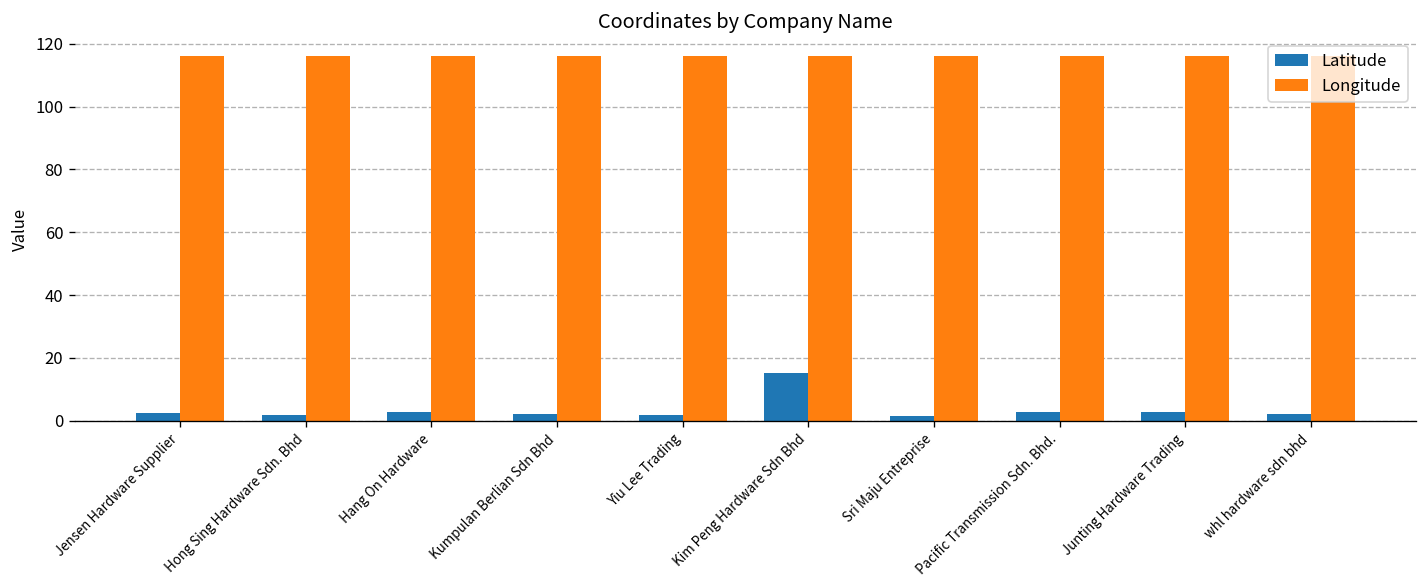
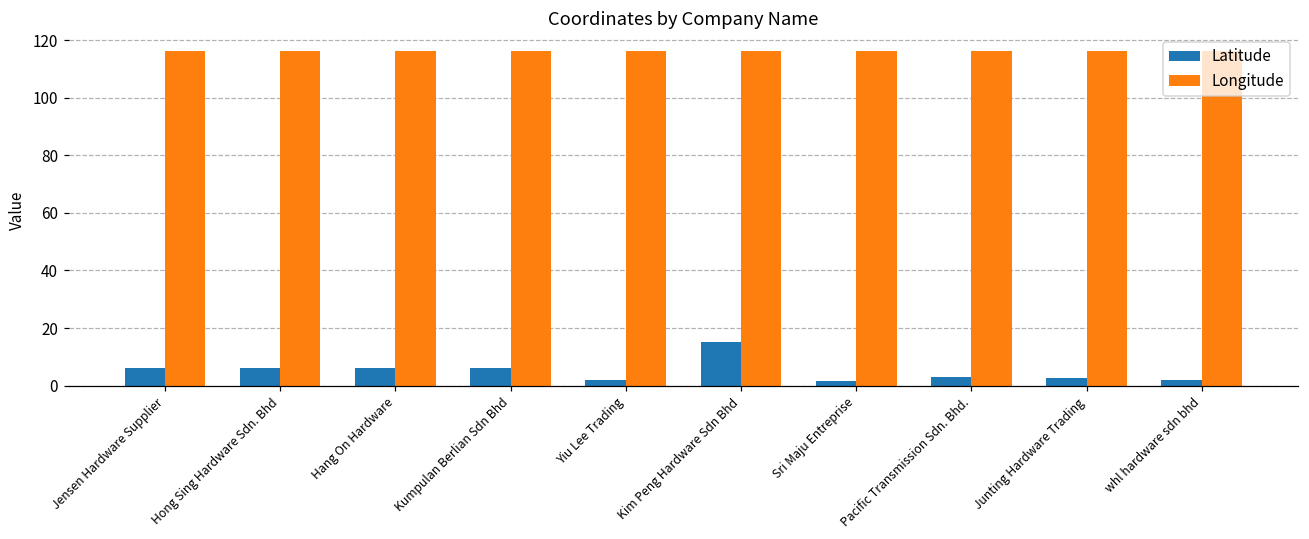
  {
    "Latitude": {
-     "Jensen Hardware Supplier": 3,
-     "Hong Sing Hardware Sdn. Bhd": 2,
-     "Hang On Hardware": 3,
-     "Kumpulan Berlian Sdn Bhd": 2,
+     "Jensen Hardware Supplier": 6,
+     "Hong Sing Hardware Sdn. Bhd": 6,
+     "Hang On Hardware": 6,
+     "Kumpulan Berlian Sdn Bhd": 6,
      "Yiu Lee Trading": 2,
      "Kim Peng Hardware Sdn Bhd": 15,
      "Sri Maju Entreprise": 2,
      "Pacific Transmission Sdn. Bhd.": 3,
      "Junting Hardware Trading": 3,
      "whl hardware sdn bhd": 2
    },
    "Longitude": {
      "Jensen Hardware Supplier": 116,
      "Hong Sing Hardware Sdn. Bhd": 116,
      "Hang On Hardware": 116,
      "Kumpulan Berlian Sdn Bhd": 116,
      "Yiu Lee Trading": 116,
      "Kim Peng Hardware Sdn Bhd": 116,
      "Sri Maju Entreprise": 116,
      "Pacific Transmission Sdn. Bhd.": 116,
      "Junting Hardware Trading": 116
    }
  }
